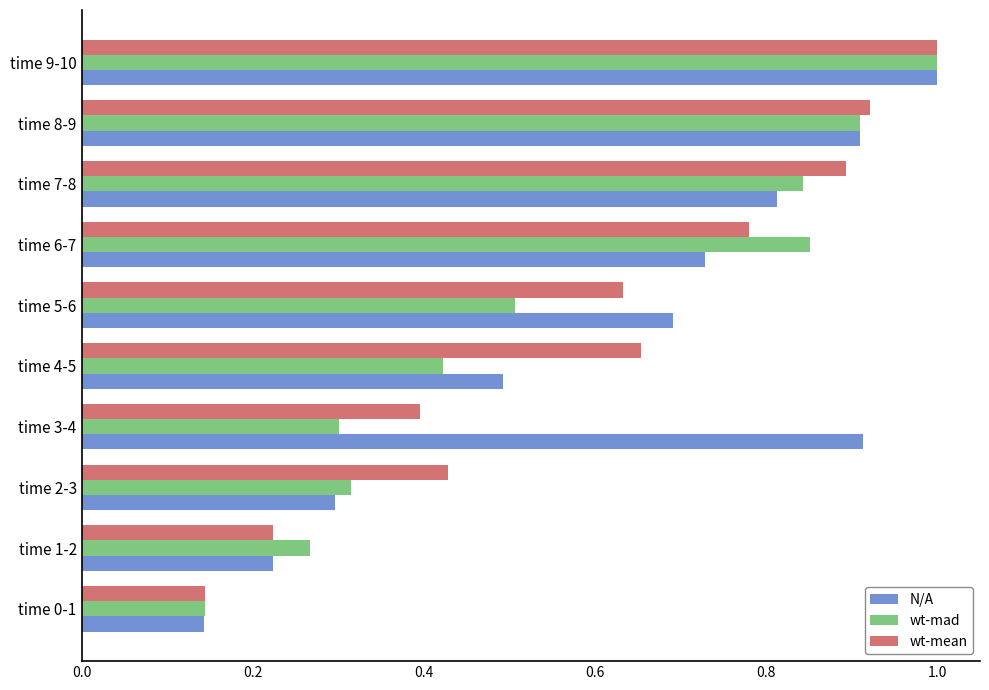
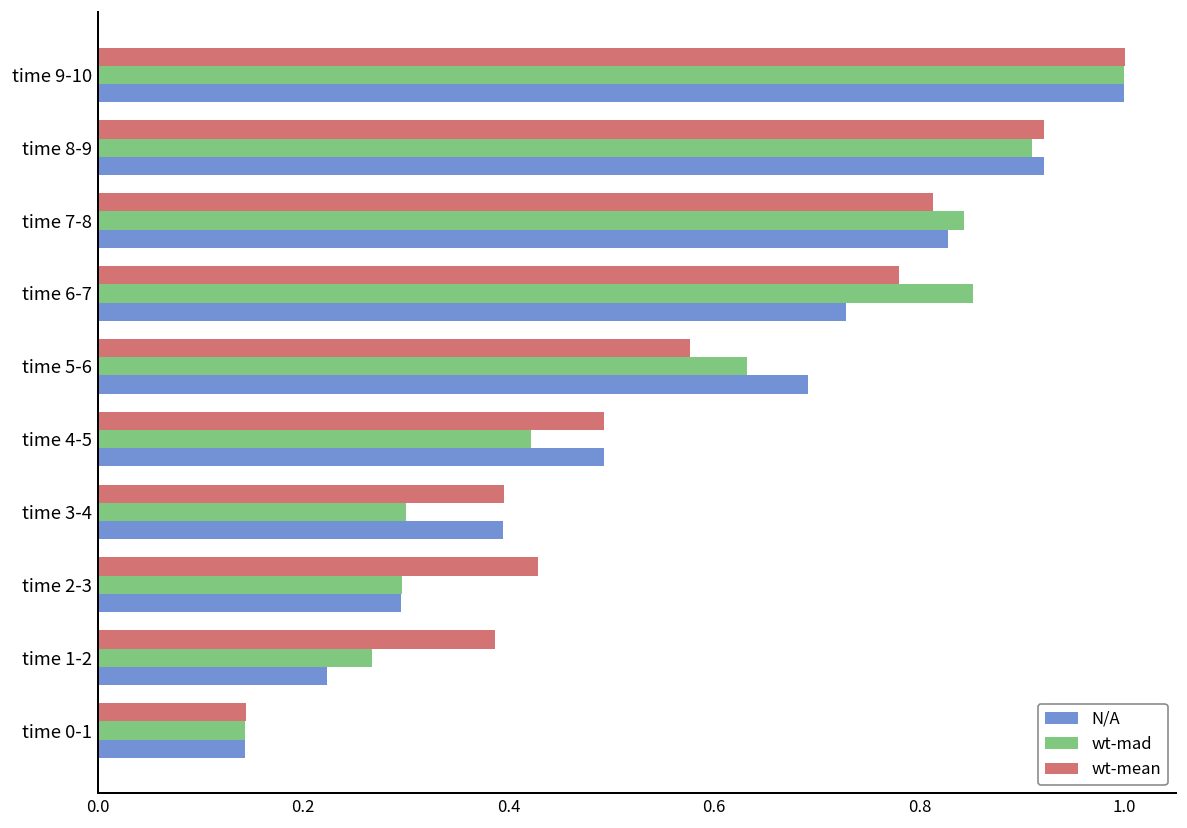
  {
    "N/A": {
      "time 9-10": 1.00,
-     "time 8-9": 0.91,
-     "time 7-8": 0.81,
+     "time 8-9": 0.92,
+     "time 7-8": 0.83,
      "time 6-7": 0.73,
      "time 5-6": 0.69,
      "time 4-5": 0.49,
-     "time 3-4": 0.91,
+     "time 3-4": 0.39,
      "time 2-3": 0.30,
      "time 1-2": 0.22,
      "time 0-1": 0.14
    },
    "wt-mad": {
      "time 9-10": 1.00,
      "time 8-9": 0.91,
      "time 7-8": 0.84,
      "time 6-7": 0.85,
-     "time 5-6": 0.51,
+     "time 5-6": 0.63,
      "time 4-5": 0.42,
      "time 3-4": 0.30,
-     "time 2-3": 0.31,
+     "time 2-3": 0.30,
      "time 1-2": 0.27,
      "time 0-1": 0.14
    },
    "wt-mean": {
      "time 9-10": 1.00,
      "time 8-9": 0.92,
-     "time 7-8": 0.89,
+     "time 7-8": 0.81,
      "time 6-7": 0.78,
-     "time 5-6": 0.63,
-     "time 4-5": 0.65,
+     "time 5-6": 0.58,
+     "time 4-5": 0.49,
      "time 3-4": 0.40,
      "time 2-3": 0.43,
-     "time 1-2": 0.22,
+     "time 1-2": 0.39,
      "time 0-1": 0.14
    }
  }
